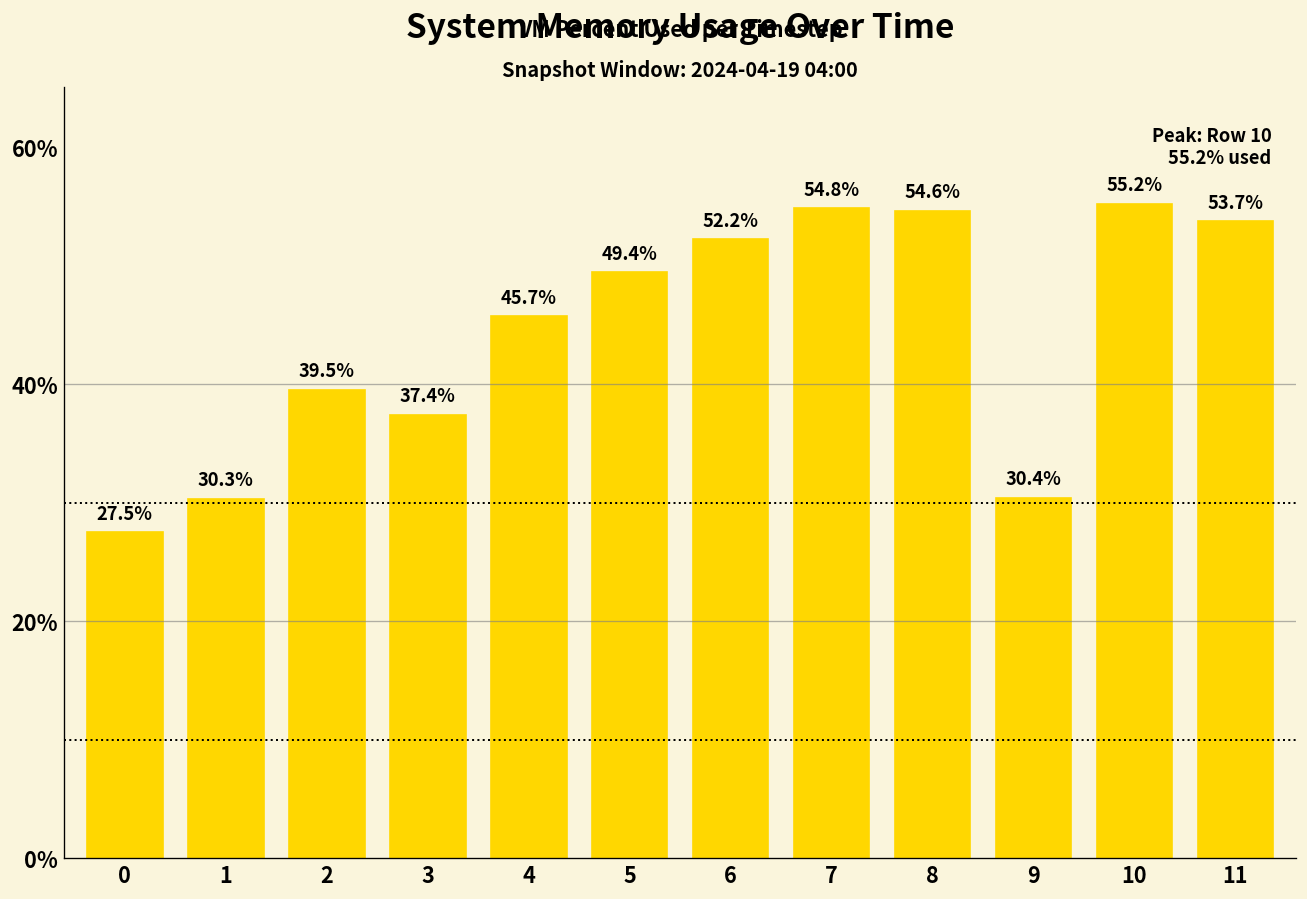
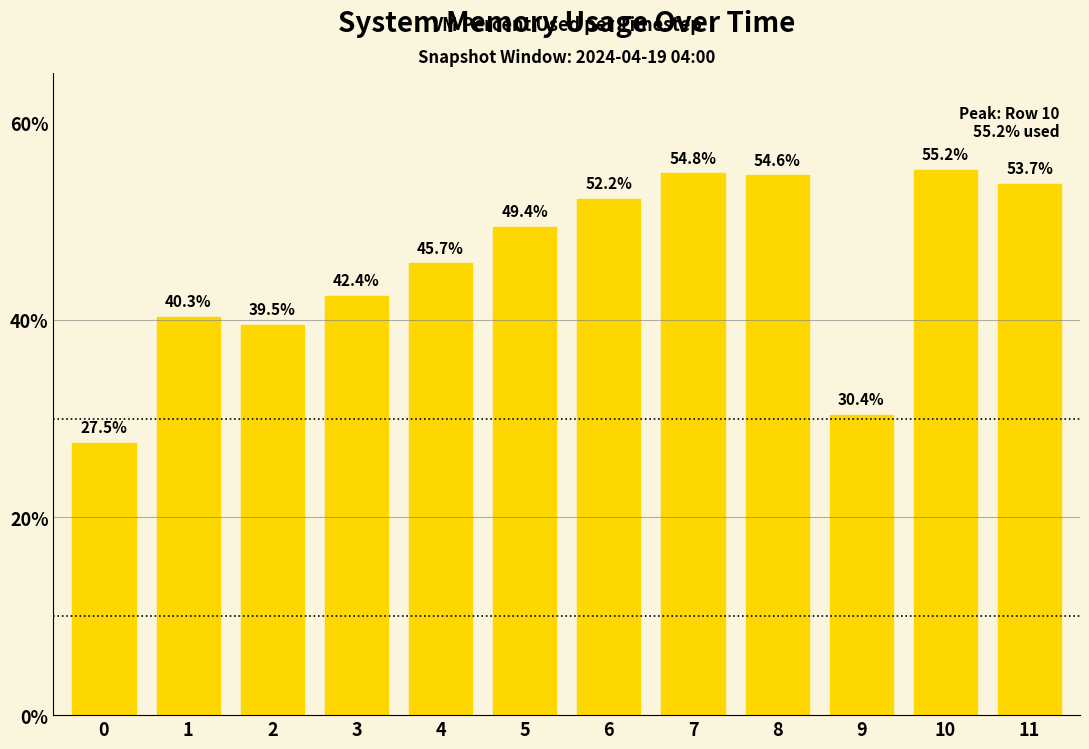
  {
    "0": "27.5%",
-   "1": "30.3%",
+   "1": "40.3%",
    "2": "39.5%",
-   "3": "37.4%",
+   "3": "42.4%",
    "4": "45.7%",
    "5": "49.4%",
    "6": "52.2%",
    "7": "54.8%",
    "8": "54.6%",
    "9": "30.4%",
    "10": "55.2%",
    "11": "53.7%"
  }
